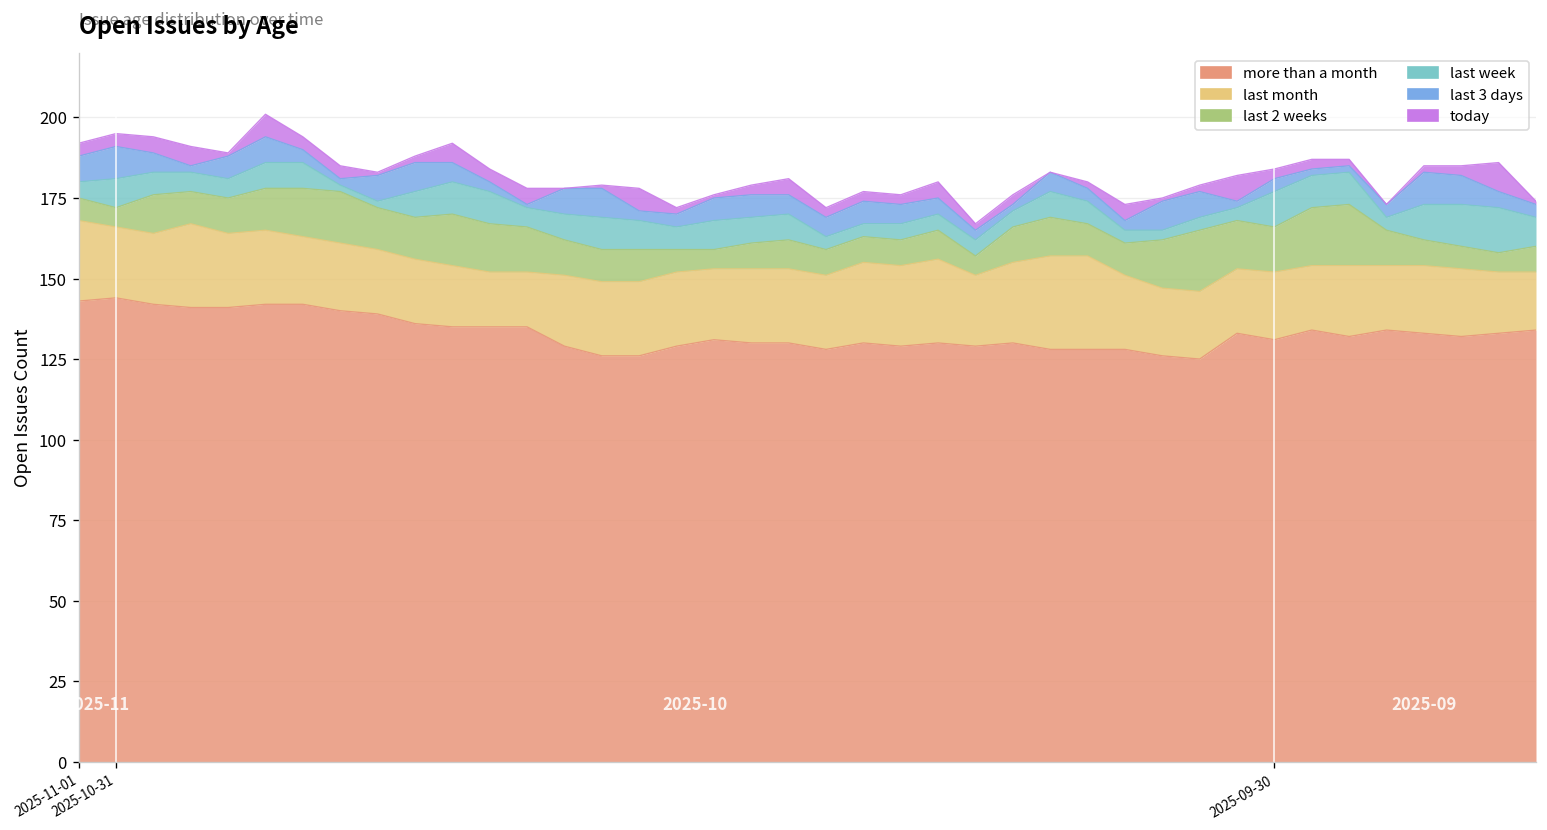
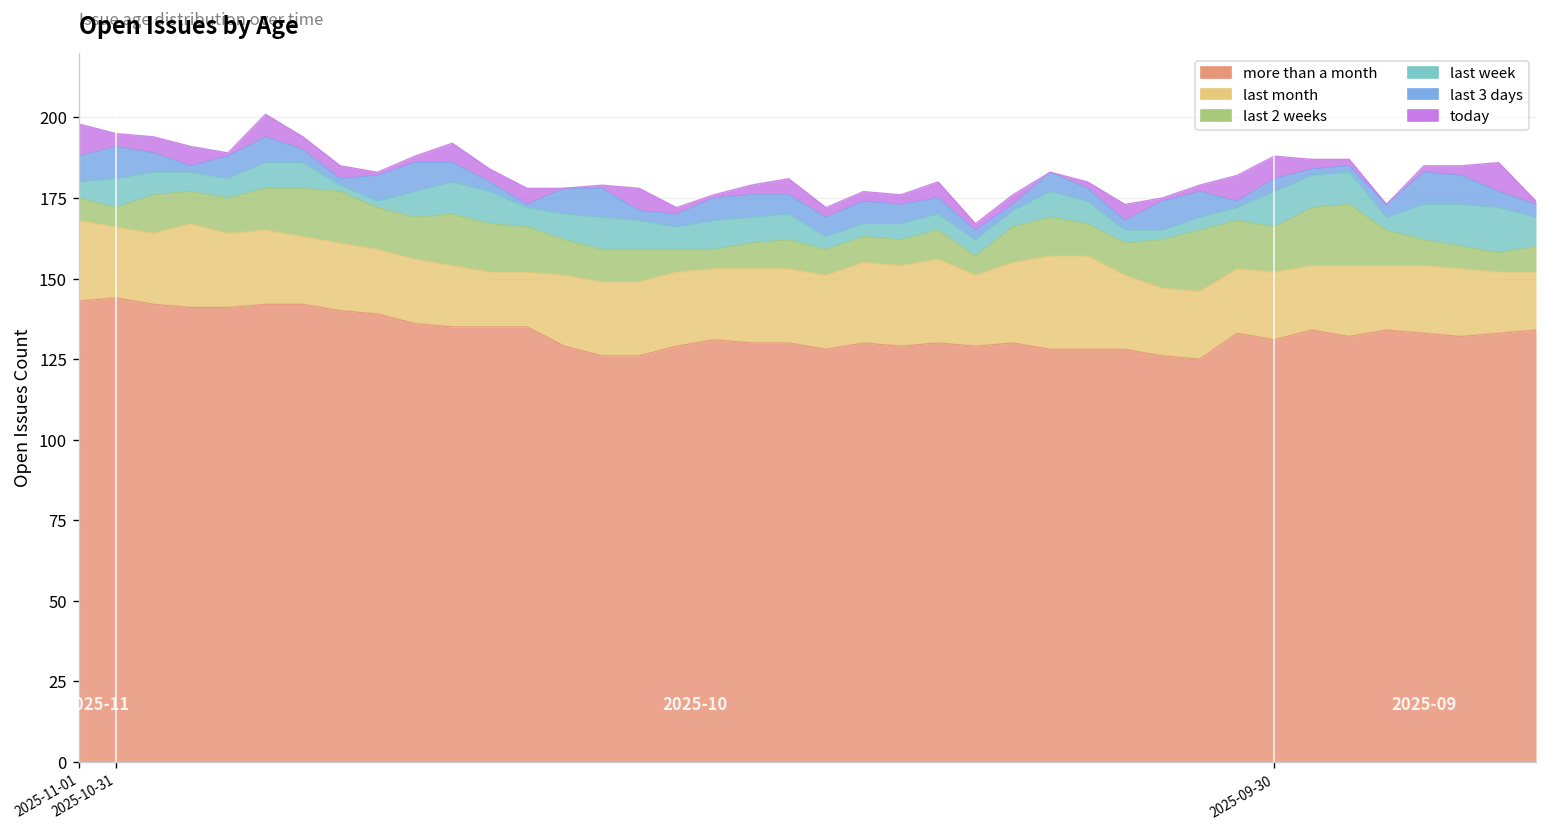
  {
    "last 2 weeks": {
      "2025-11-01": 7,
      "2025-10-31": 6,
      "2025-09-30": 14
    },
    "today": {
-     "2025-11-01": 4,
+     "2025-11-01": 10,
      "2025-10-31": 4,
-     "2025-09-30": 3
+     "2025-09-30": 7
    }
  }
